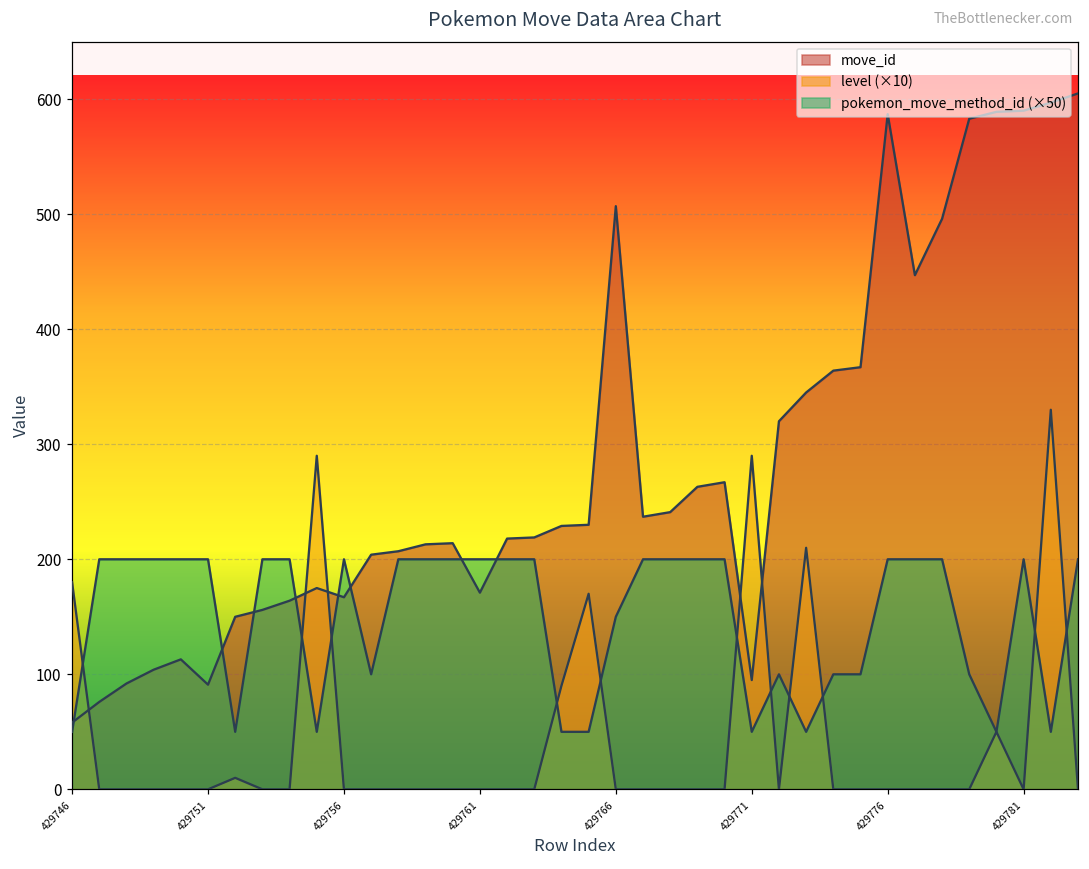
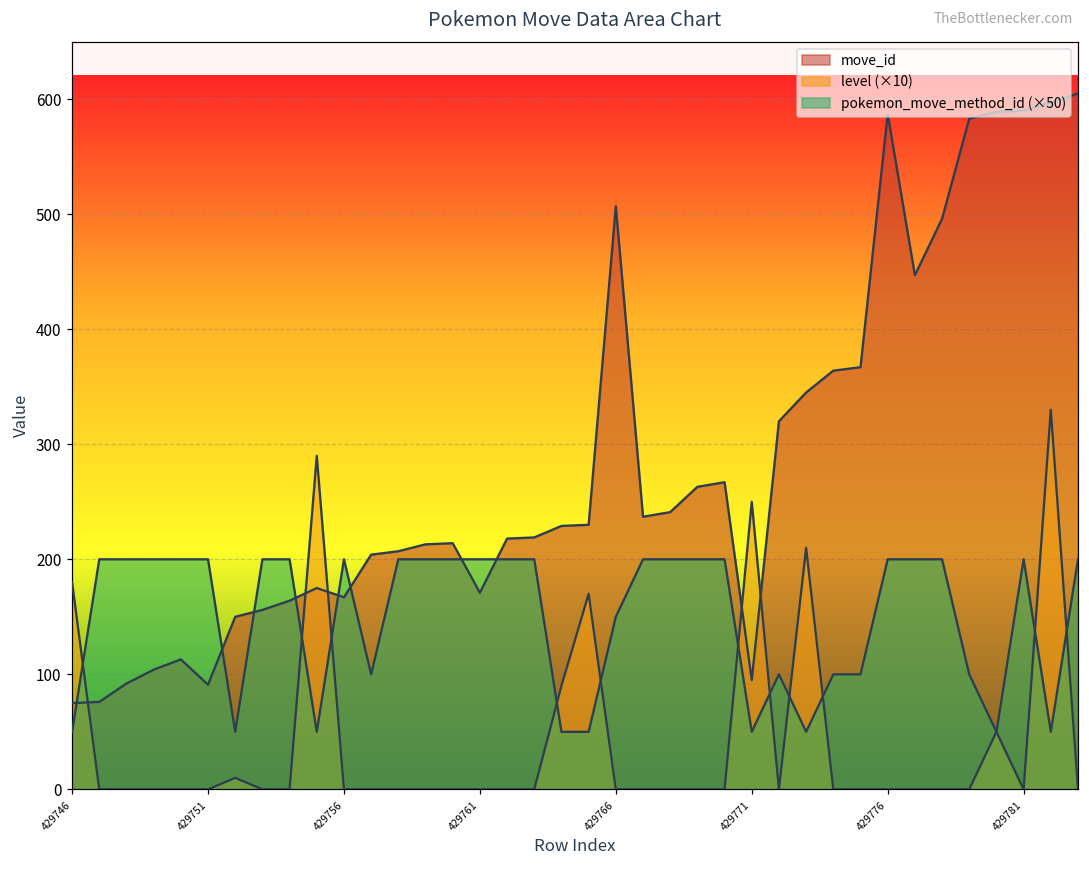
  {
    "move_id": {
-     "429746": 58,
+     "429746": 75,
      "429751": 91,
      "429756": 167,
      "429761": 171,
      "429766": 507,
      "429771": 95
    },
    "level (×10)": {
      "429746": 180,
      "429751": 0,
      "429756": 0,
      "429761": 0,
      "429766": 0,
-     "429771": 290,
+     "429771": 250,
      "429776": 0,
      "429781": 0
    },
    "pokemon_move_method_id (×50)": {
      "429746": 50,
      "429751": 200,
      "429756": 200,
      "429761": 200,
      "429766": 150,
      "429771": 50,
      "429776": 200,
      "429781": 200
    }
  }
